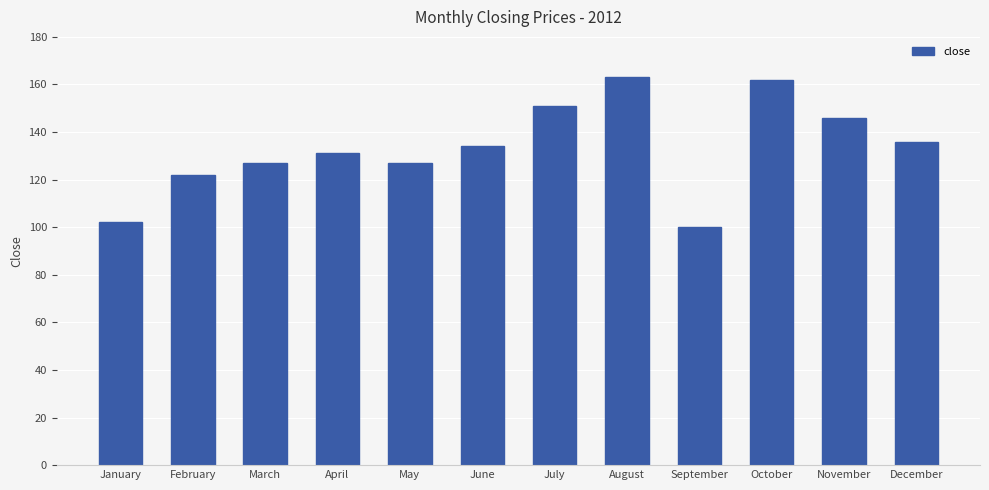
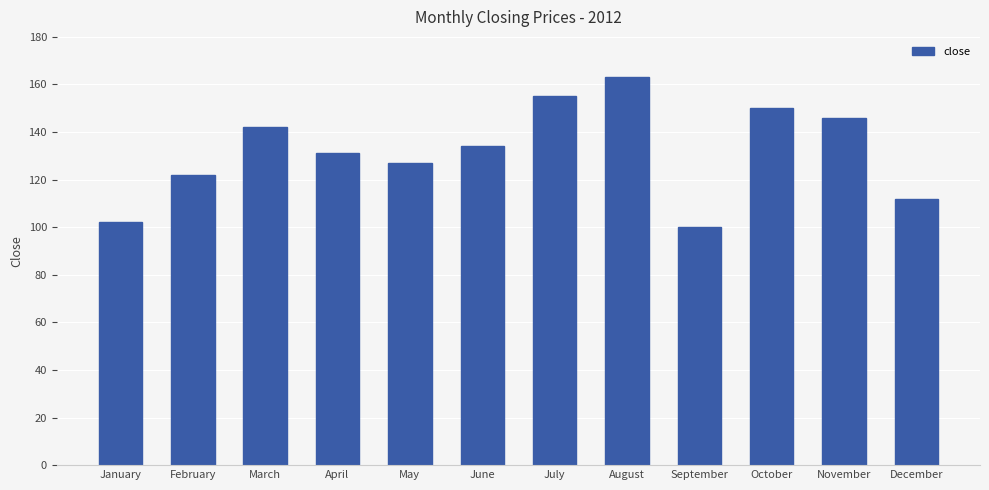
  {
    "January": 102,
    "February": 122,
-   "March": 127,
+   "March": 142,
    "April": 131,
    "May": 127,
    "June": 134,
-   "July": 151,
+   "July": 155,
    "August": 163,
    "September": 100,
-   "October": 162,
+   "October": 150,
    "November": 146,
-   "December": 136
+   "December": 112
  }
